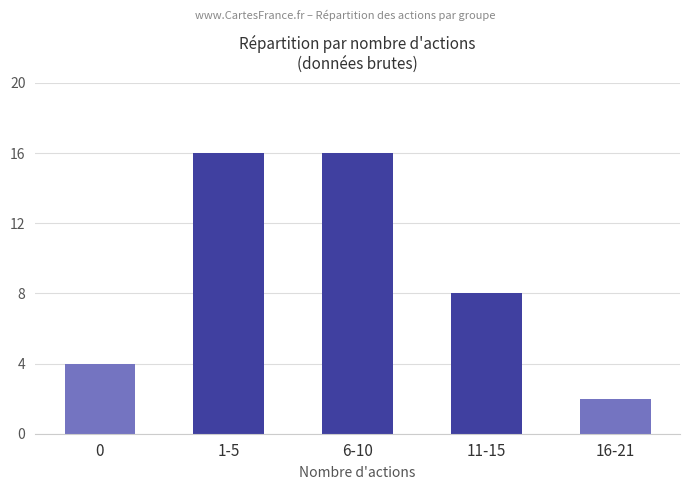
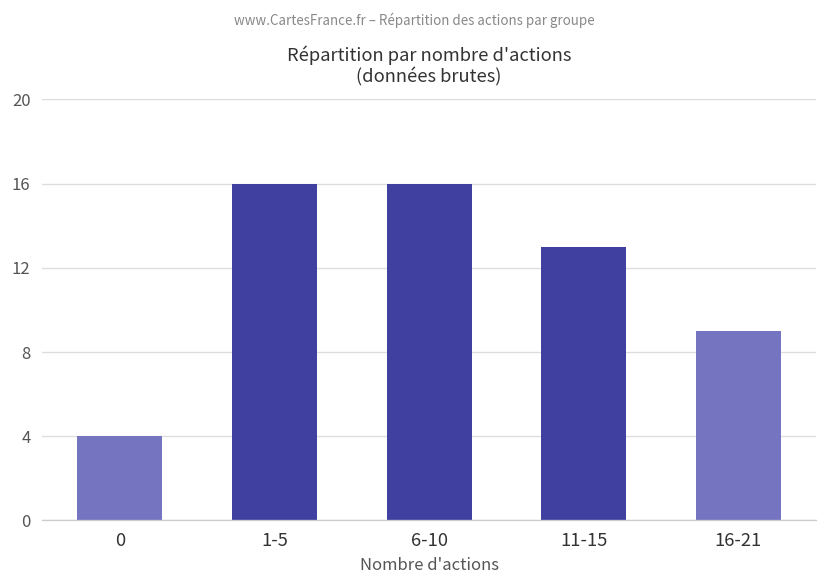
  {
    "0": 4,
    "1-5": 16,
    "6-10": 16,
-   "11-15": 8,
-   "16-21": 2
+   "11-15": 13,
+   "16-21": 9
  }
